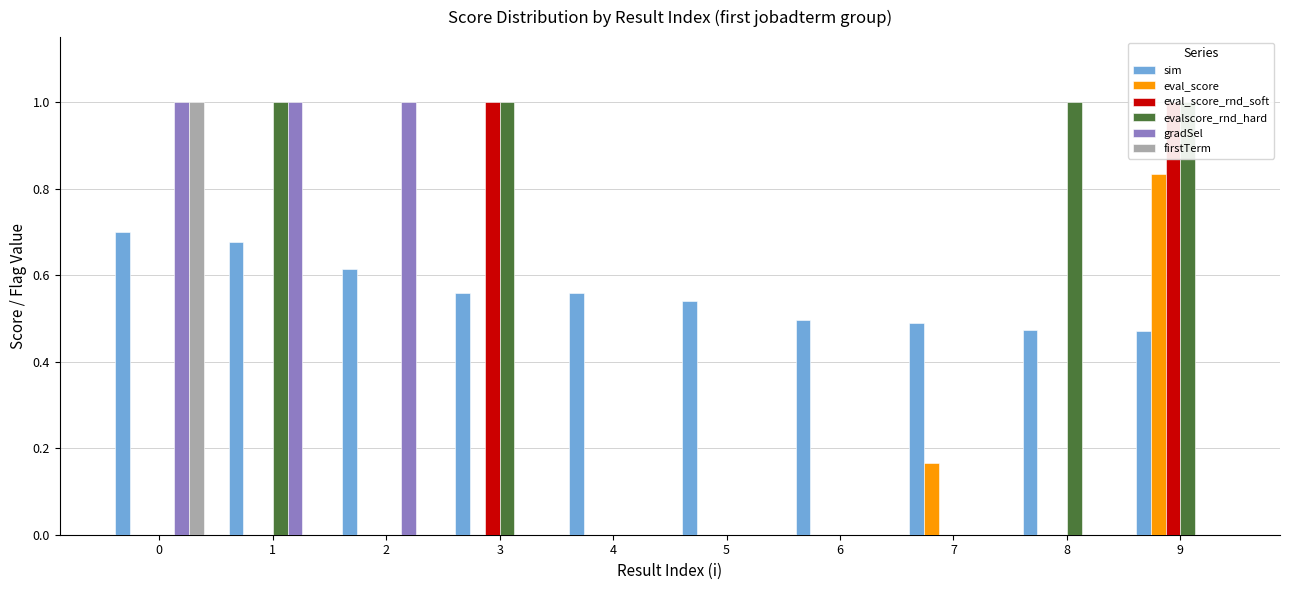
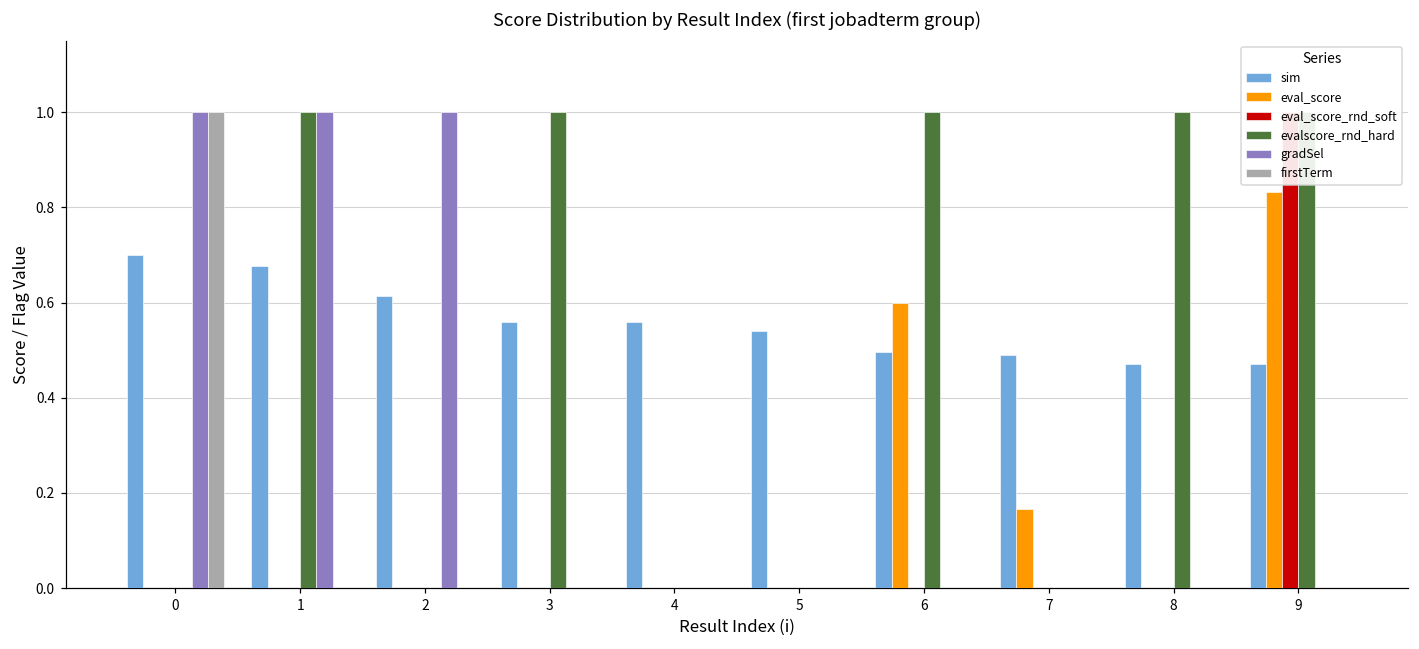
  {
    "eval_score": {
      "0": 0.0,
      "1": 0.0,
      "2": 0.0,
      "3": 0.0,
      "4": 0.0,
      "5": 0.0,
-     "6": 0.0,
+     "6": 0.6,
      "7": 0.17,
      "8": 0.0,
      "9": 0.83
    },
    "eval_score_rnd_soft": {
      "0": 0,
      "1": 0,
      "2": 0,
-     "3": 1,
+     "3": 0,
      "4": 0,
      "5": 0,
      "6": 0,
      "7": 0,
      "8": 0
    },
    "evalscore_rnd_hard": {
      "0": 0,
      "1": 1,
      "2": 0,
      "3": 1,
      "4": 0,
      "5": 0,
-     "6": 0,
+     "6": 1,
      "7": 0,
      "8": 1
    }
  }
